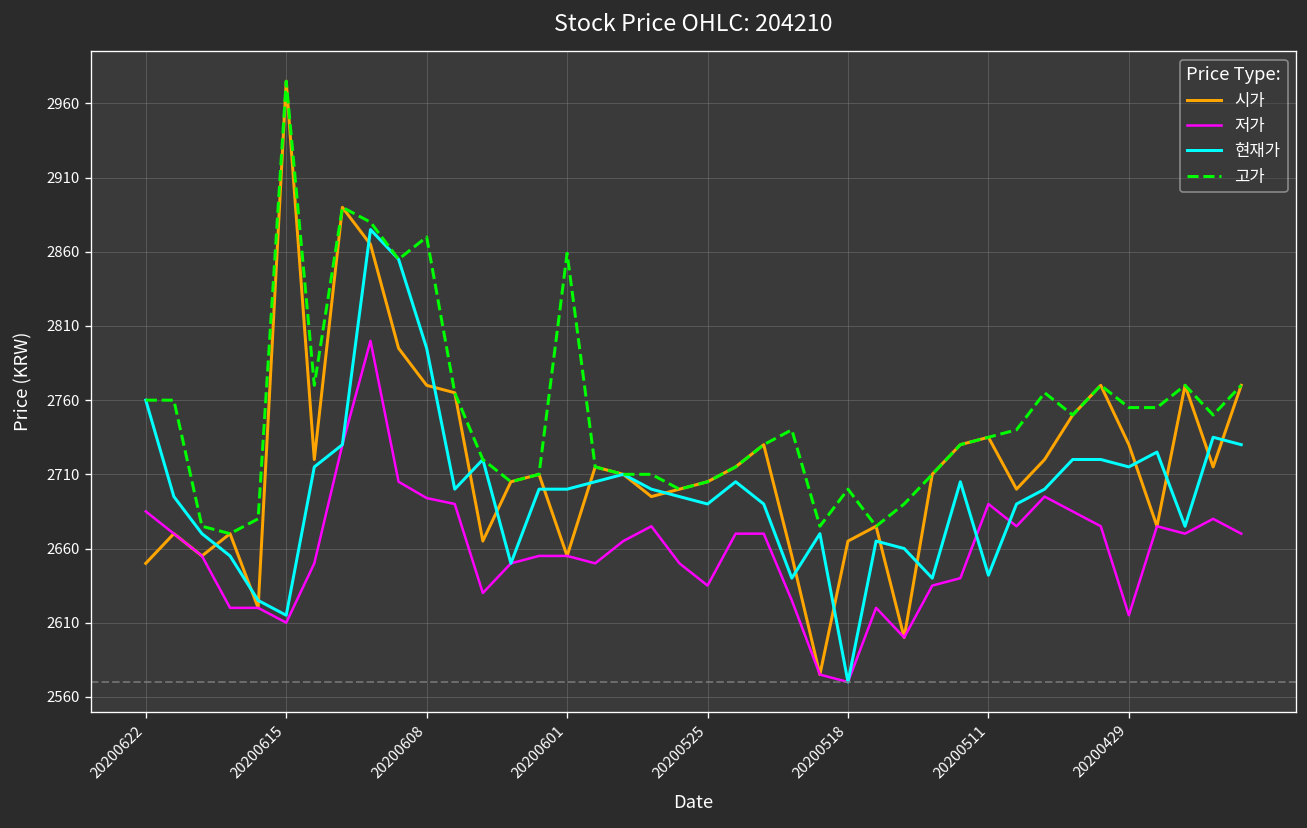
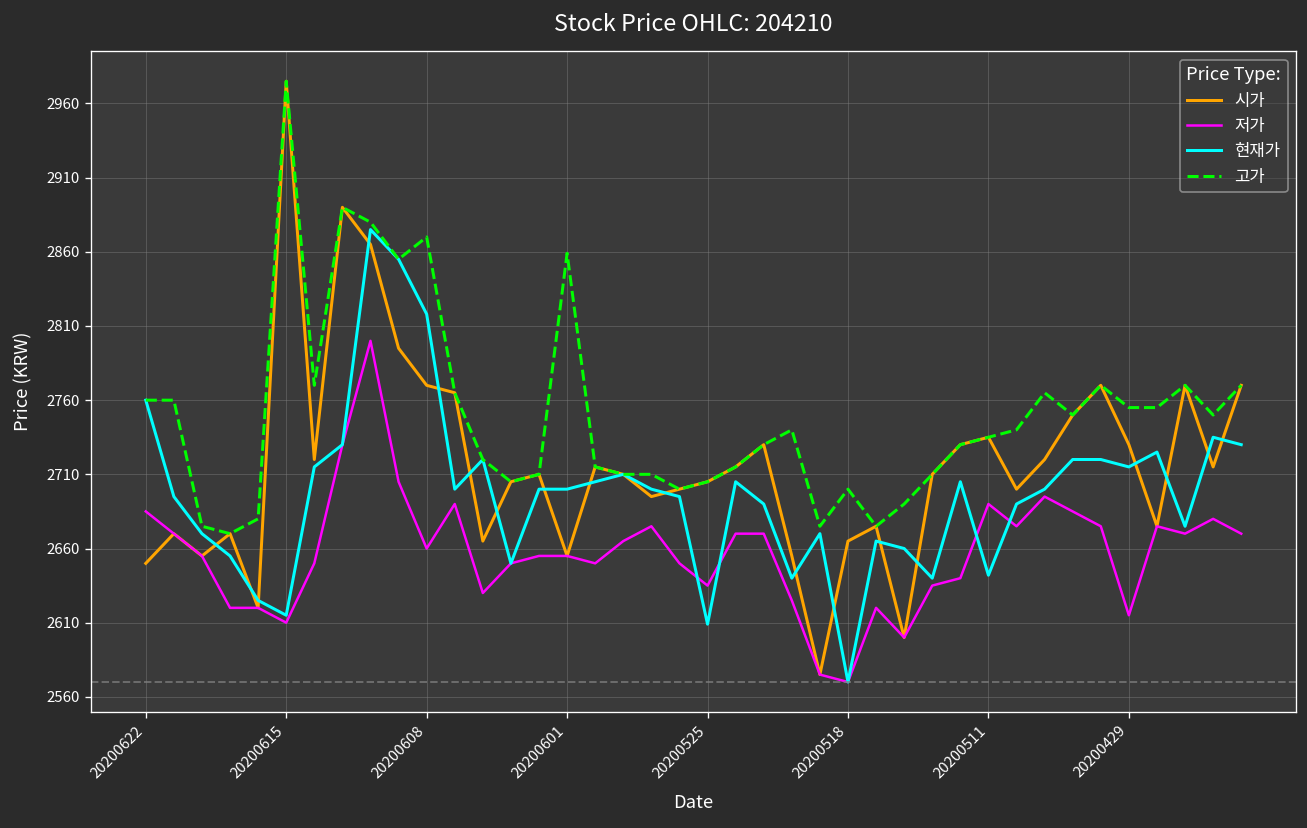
  {
    "시가": {
      "20200622": 2650,
      "20200608": 2770,
      "20200518": 2665,
      "20200429": 2730
    },
    "저가": {
      "20200622": 2685,
      "20200615": 2610,
-     "20200608": 2694,
+     "20200608": 2660,
      "20200525": 2635,
      "20200511": 2690,
      "20200429": 2615
    },
    "현재가": {
      "20200615": 2615,
-     "20200608": 2795,
+     "20200608": 2818,
      "20200601": 2700,
-     "20200525": 2690,
+     "20200525": 2609,
      "20200511": 2642,
      "20200429": 2715
    },
    "고가": {
      "20200608": 2870,
      "20200601": 2859,
      "20200518": 2700,
      "20200429": 2755
    }
  }
